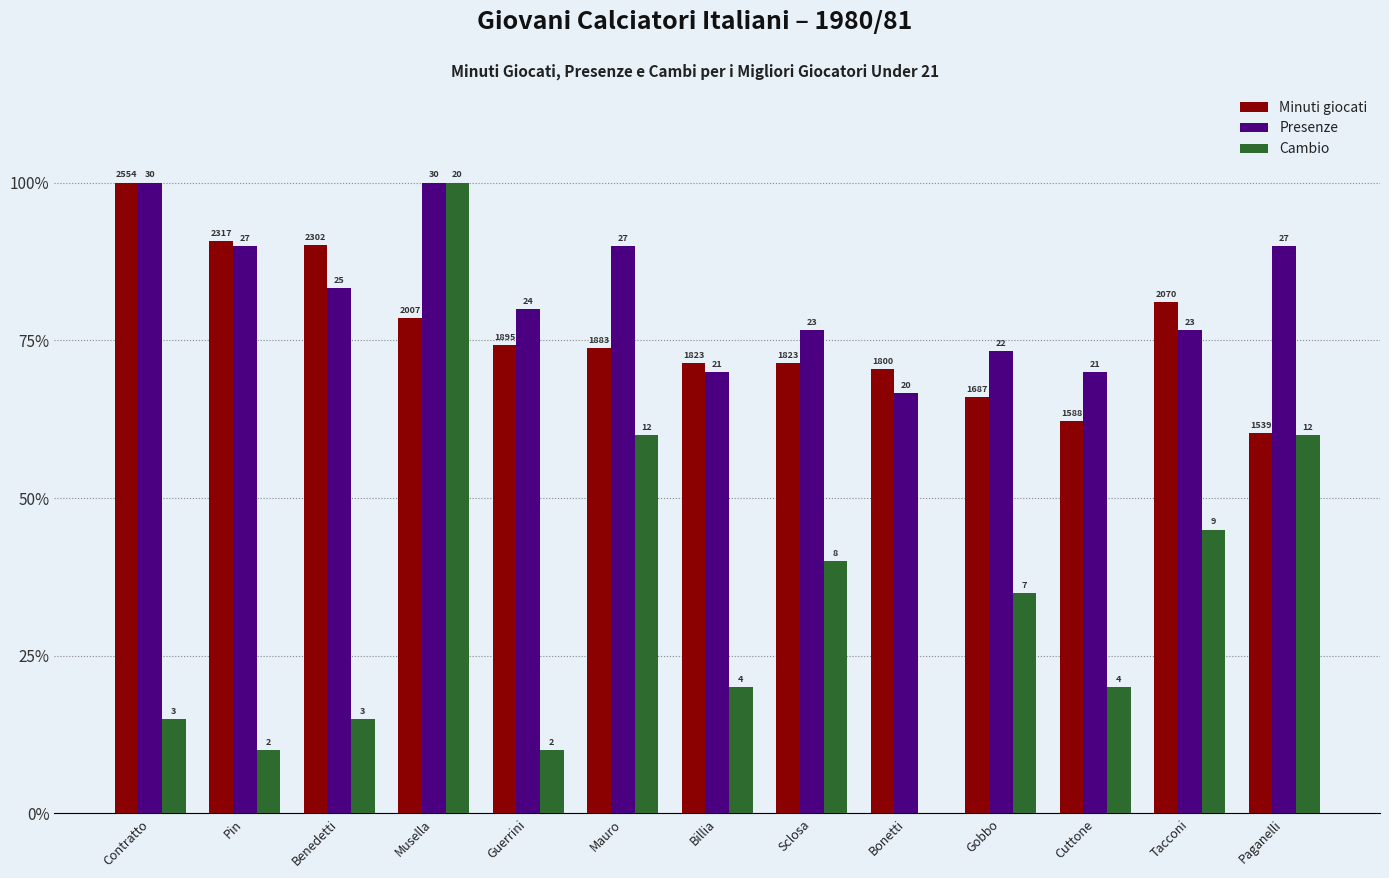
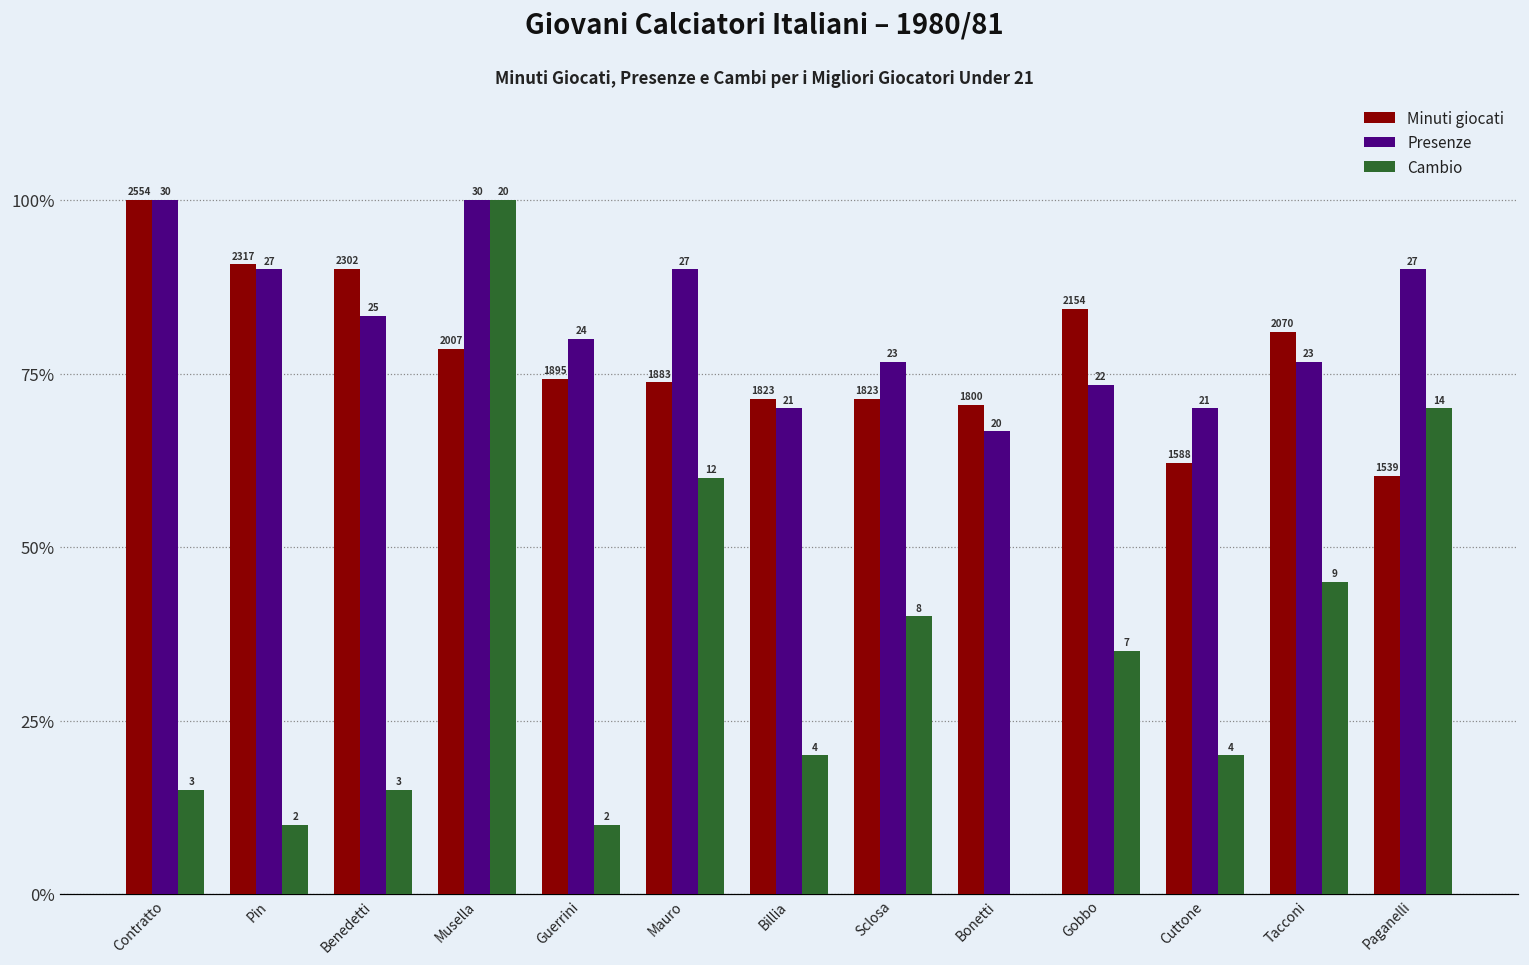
  {
    "Minuti giocati": {
-     "Gobbo": 1687
+     "Gobbo": 2154
    },
    "Cambio": {
-     "Paganelli": 12
+     "Paganelli": 14
    }
  }
